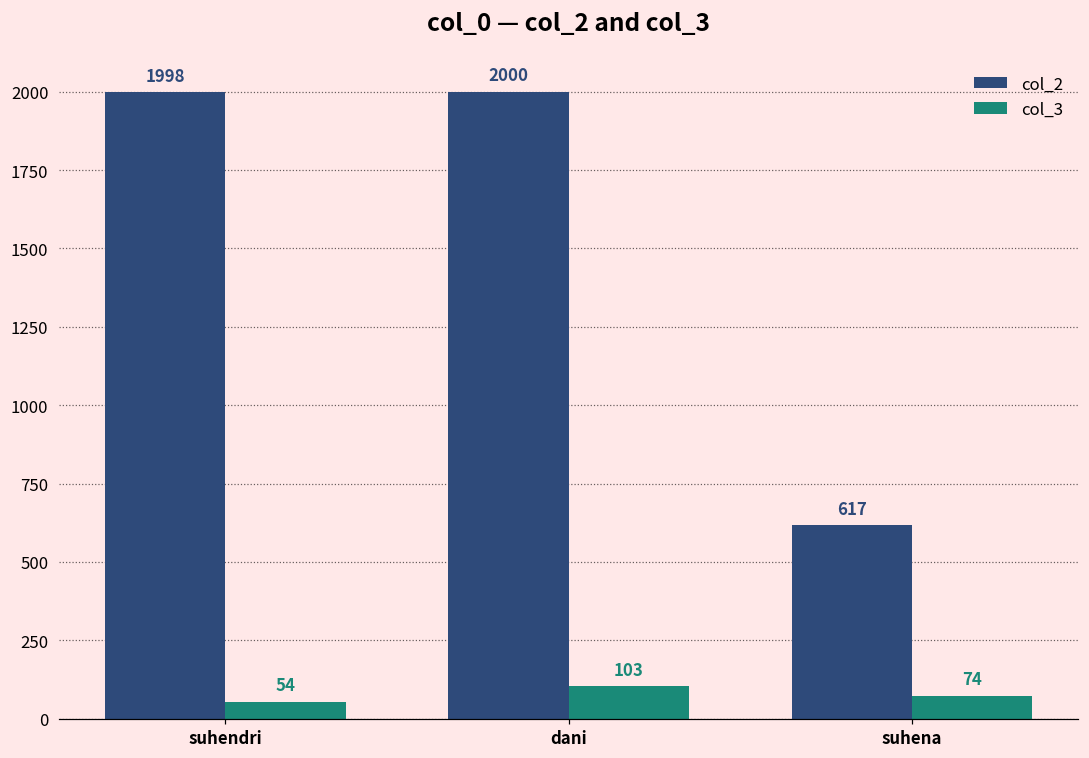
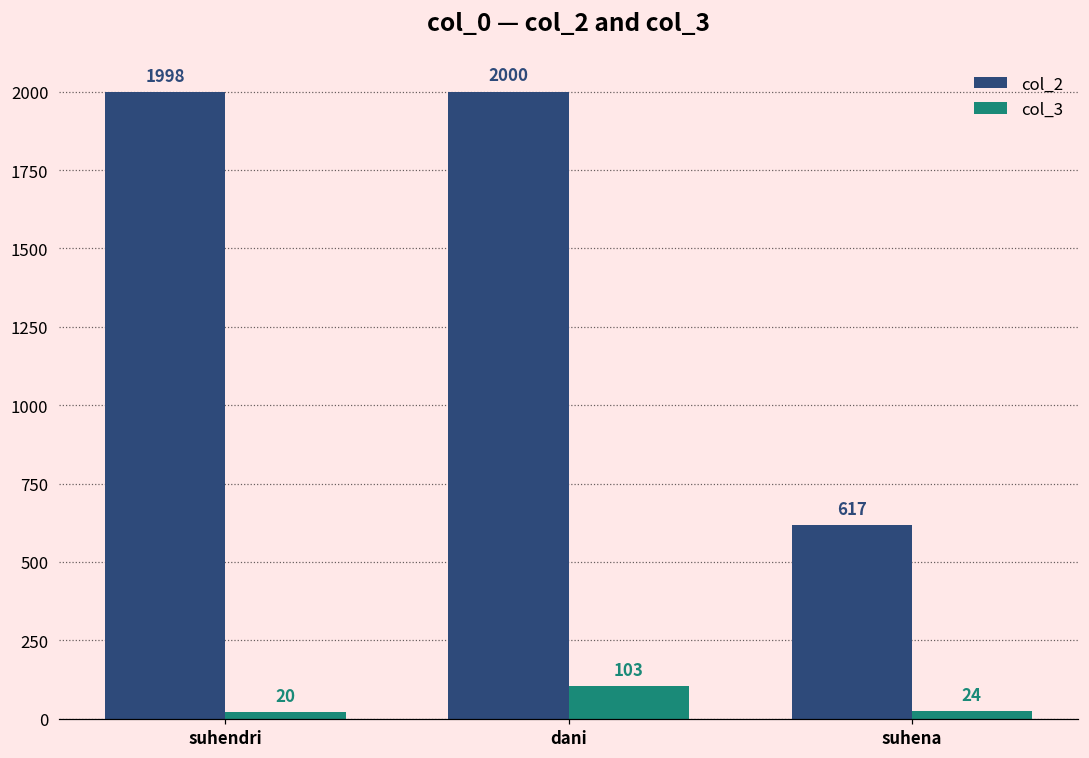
  {
    "col_2": {
      "suhendri": 1998,
      "dani": 2000,
      "suhena": 617
    },
    "col_3": {
-     "suhendri": 54,
+     "suhendri": 20,
      "dani": 103,
-     "suhena": 74
+     "suhena": 24
    }
  }
